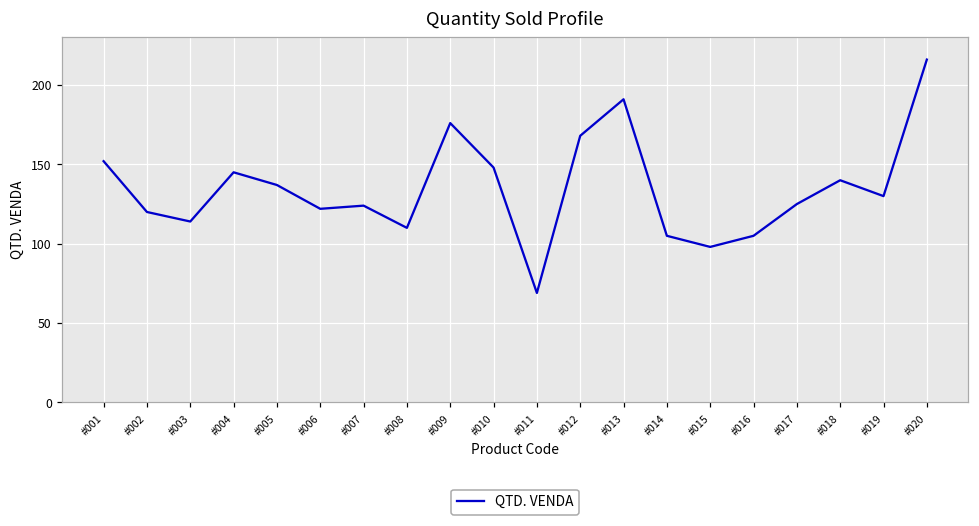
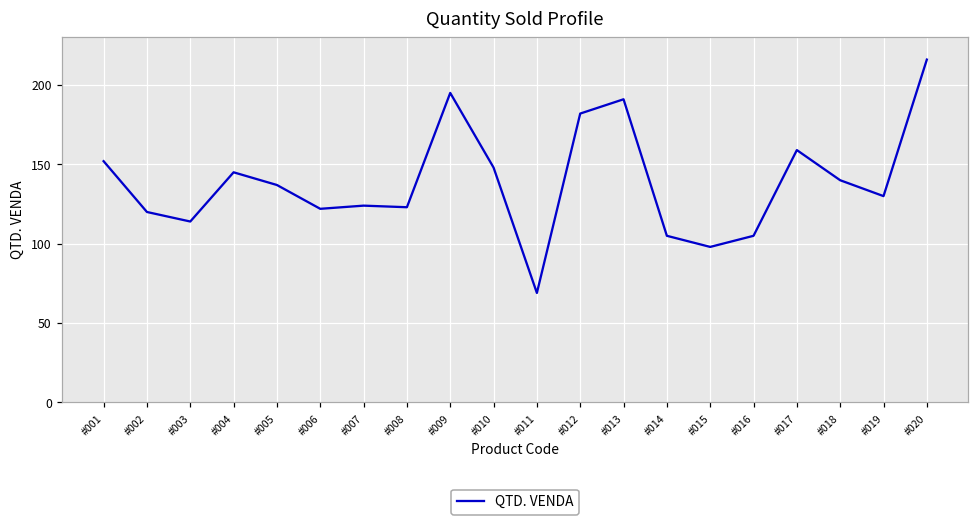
  {
    "#001": 152,
    "#002": 120,
    "#003": 114,
    "#004": 145,
    "#005": 137,
    "#006": 122,
    "#007": 124,
-   "#008": 110,
-   "#009": 176,
+   "#008": 123,
+   "#009": 195,
    "#010": 148,
    "#011": 69,
-   "#012": 168,
+   "#012": 182,
    "#013": 191,
    "#014": 105,
    "#015": 98,
    "#016": 105,
-   "#017": 125,
+   "#017": 159,
    "#018": 140,
    "#019": 130,
    "#020": 216
  }
